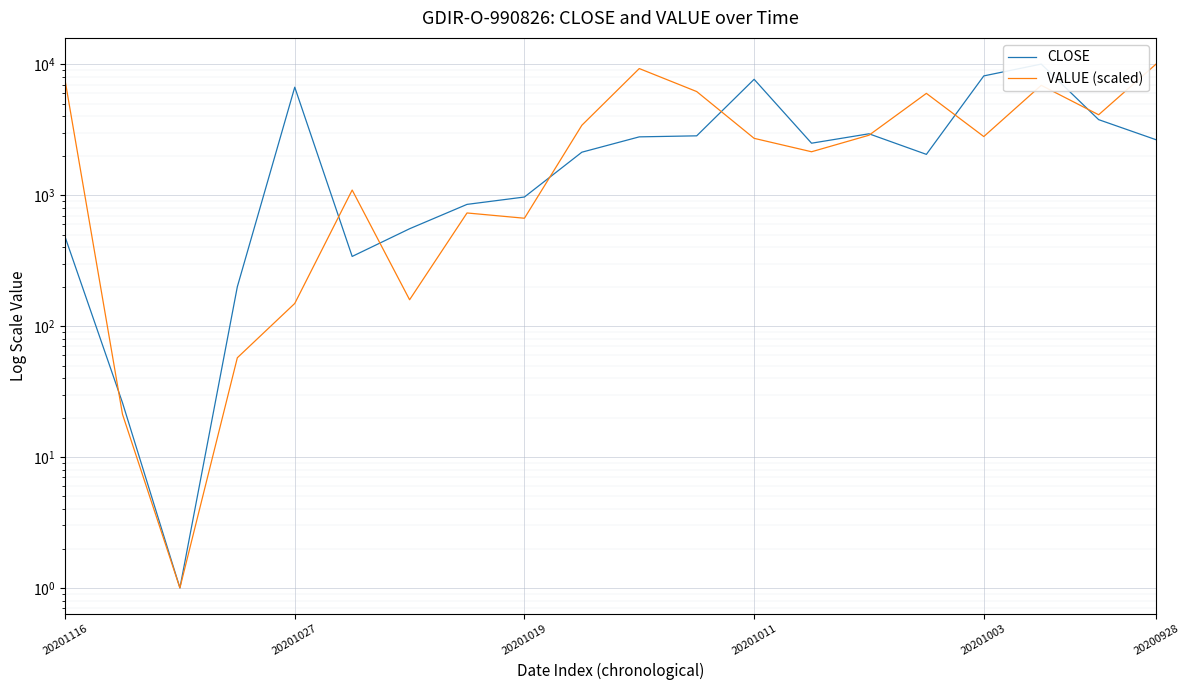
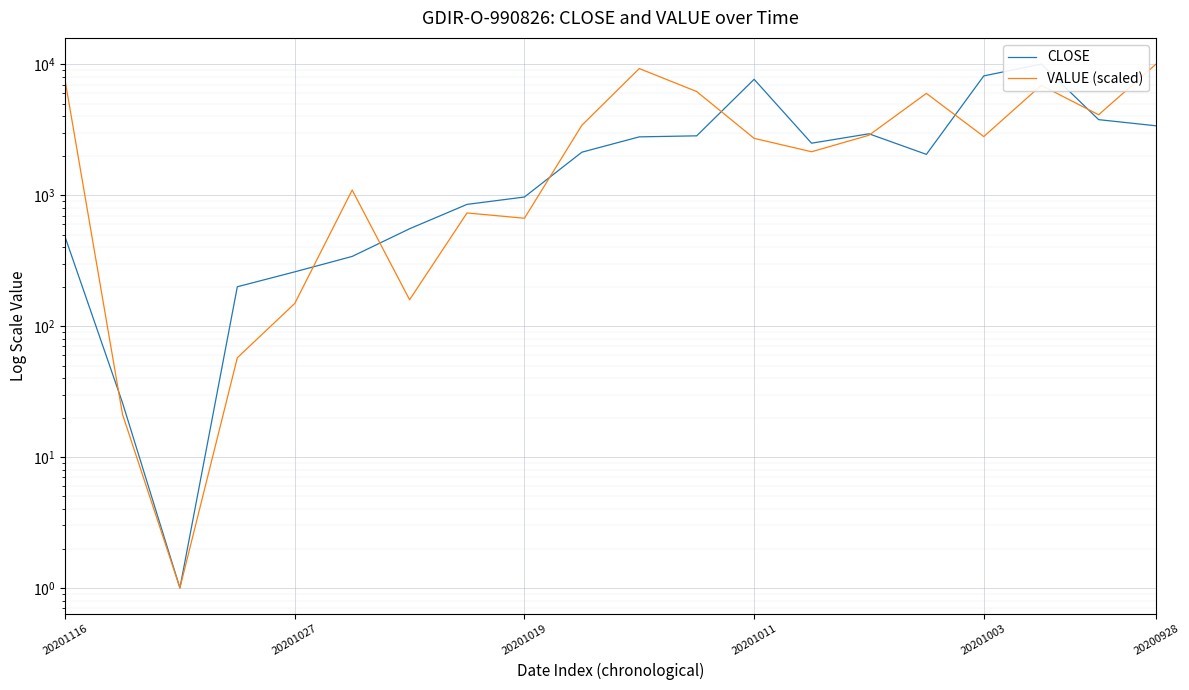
  {
    "CLOSE": {
      "20201116": 480,
-     "20201027": 7000,
+     "20201027": 260,
      "20201019": 1000,
      "20201011": 8000,
      "20201003": 8000,
-     "20200928": 2700
+     "20200928": 3400
    },
    "VALUE (scaled)": {
      "20201116": 8000,
      "20201027": 150,
      "20201019": 700,
      "20201011": 2700,
      "20201003": 2800,
      "20200928": 10000
    }
  }
